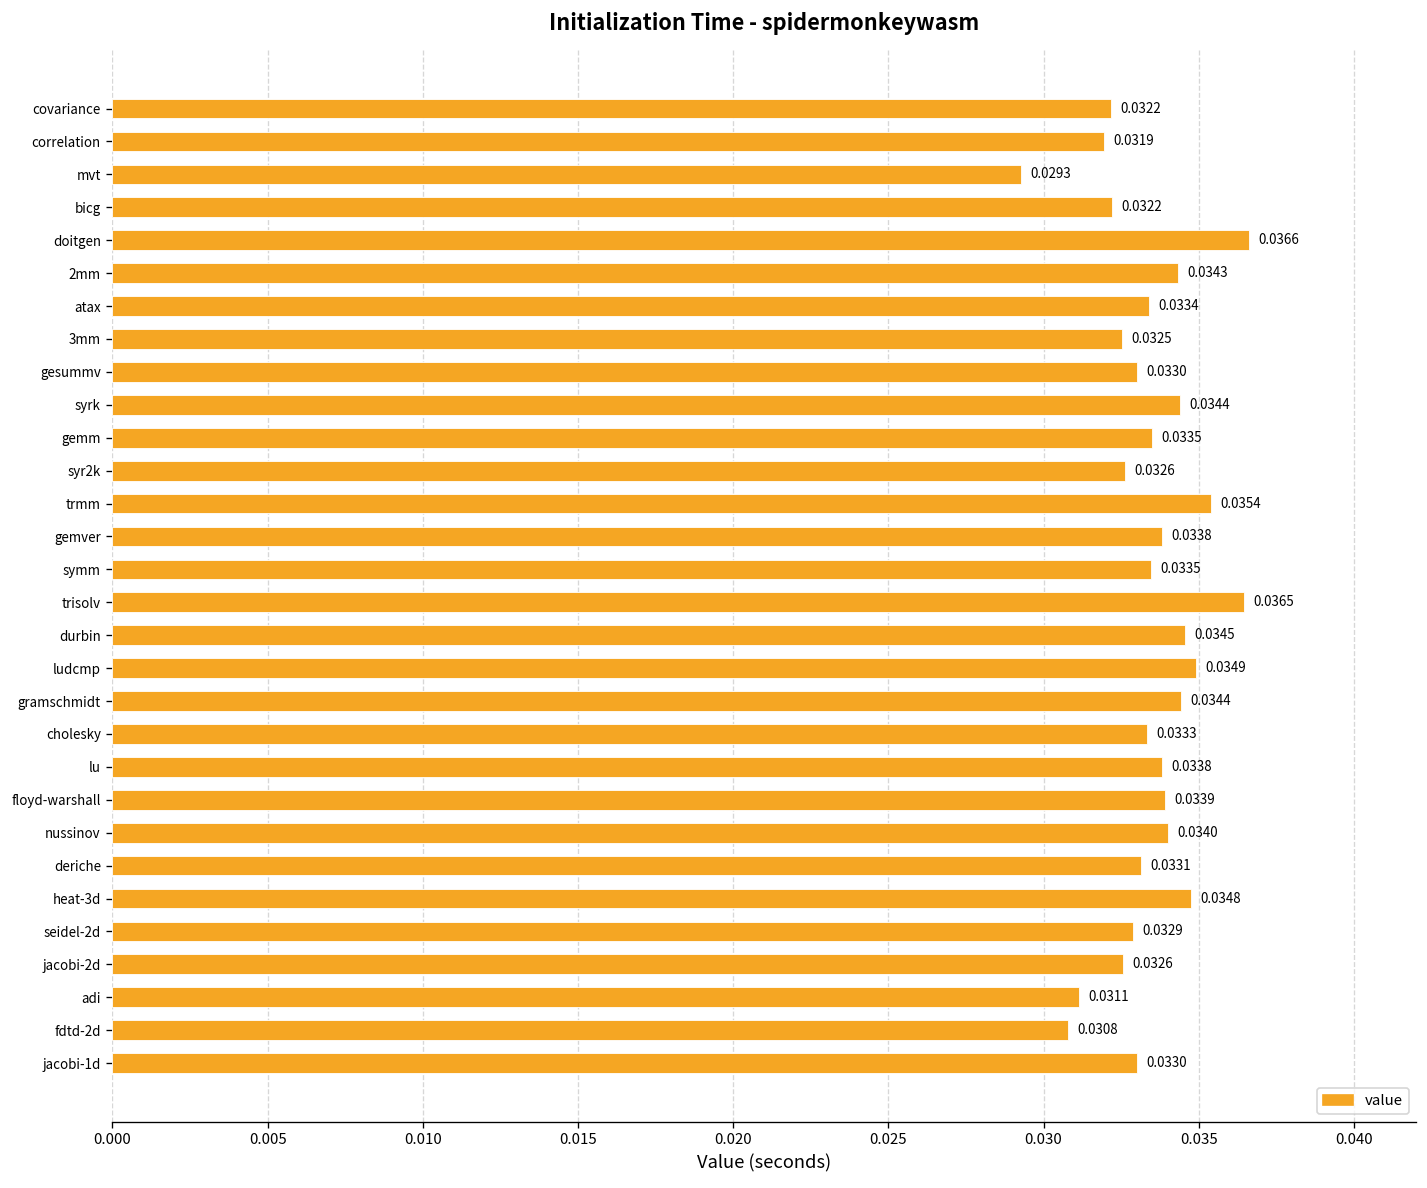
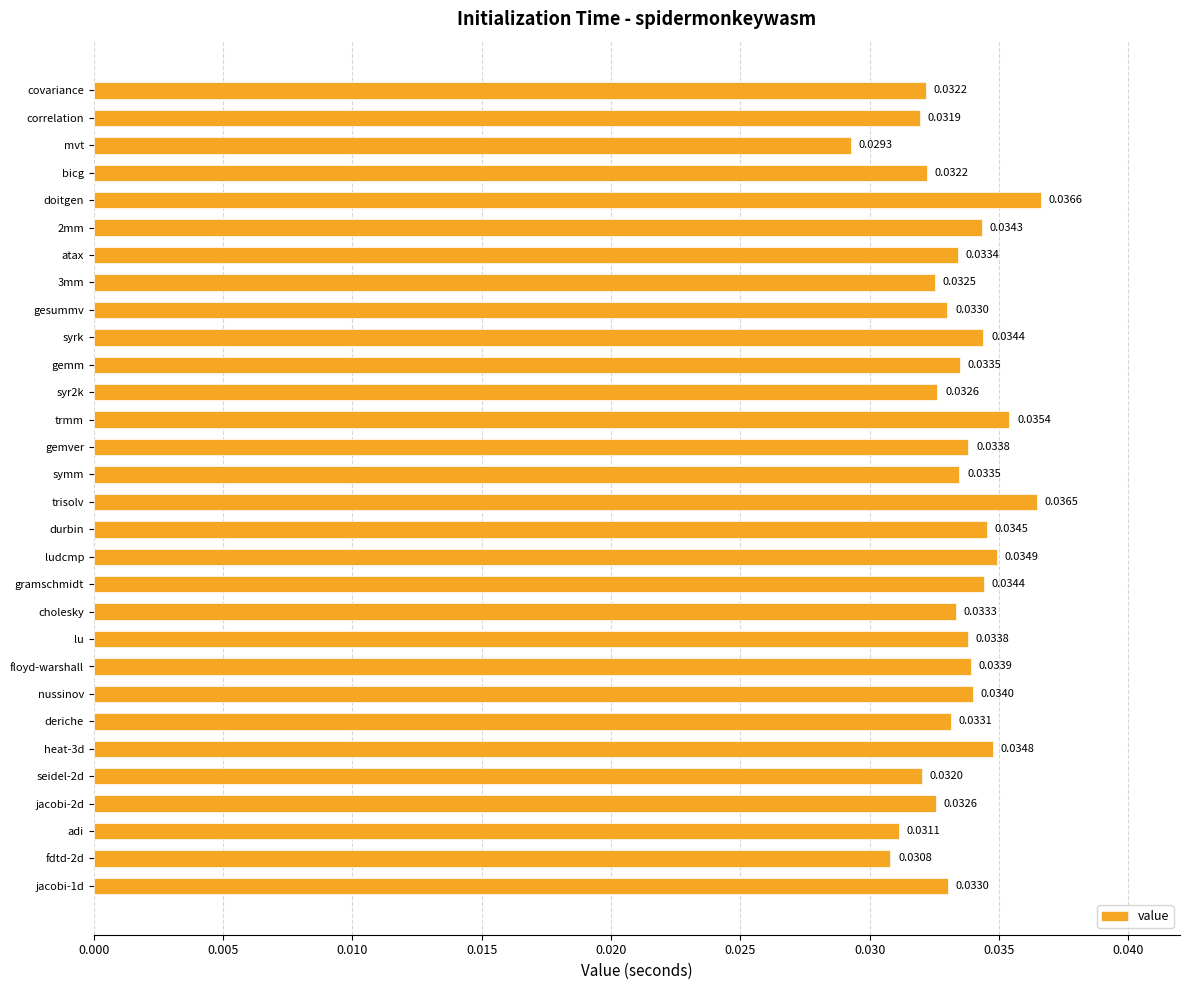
  {
    "covariance": 0.0322,
    "correlation": 0.0319,
    "mvt": 0.0293,
    "bicg": 0.0322,
    "doitgen": 0.0366,
    "2mm": 0.0343,
    "atax": 0.0334,
    "3mm": 0.0325,
    "gesummv": 0.0330,
    "syrk": 0.0344,
    "gemm": 0.0335,
    "syr2k": 0.0326,
    "trmm": 0.0354,
    "gemver": 0.0338,
    "symm": 0.0335,
    "trisolv": 0.0365,
    "durbin": 0.0345,
    "ludcmp": 0.0349,
    "gramschmidt": 0.0344,
    "cholesky": 0.0333,
    "lu": 0.0338,
    "floyd-warshall": 0.0339,
    "nussinov": 0.0340,
    "deriche": 0.0331,
    "heat-3d": 0.0348,
-   "seidel-2d": 0.0329,
+   "seidel-2d": 0.0320,
    "jacobi-2d": 0.0326,
    "adi": 0.0311,
    "fdtd-2d": 0.0308,
    "jacobi-1d": 0.0330
  }
